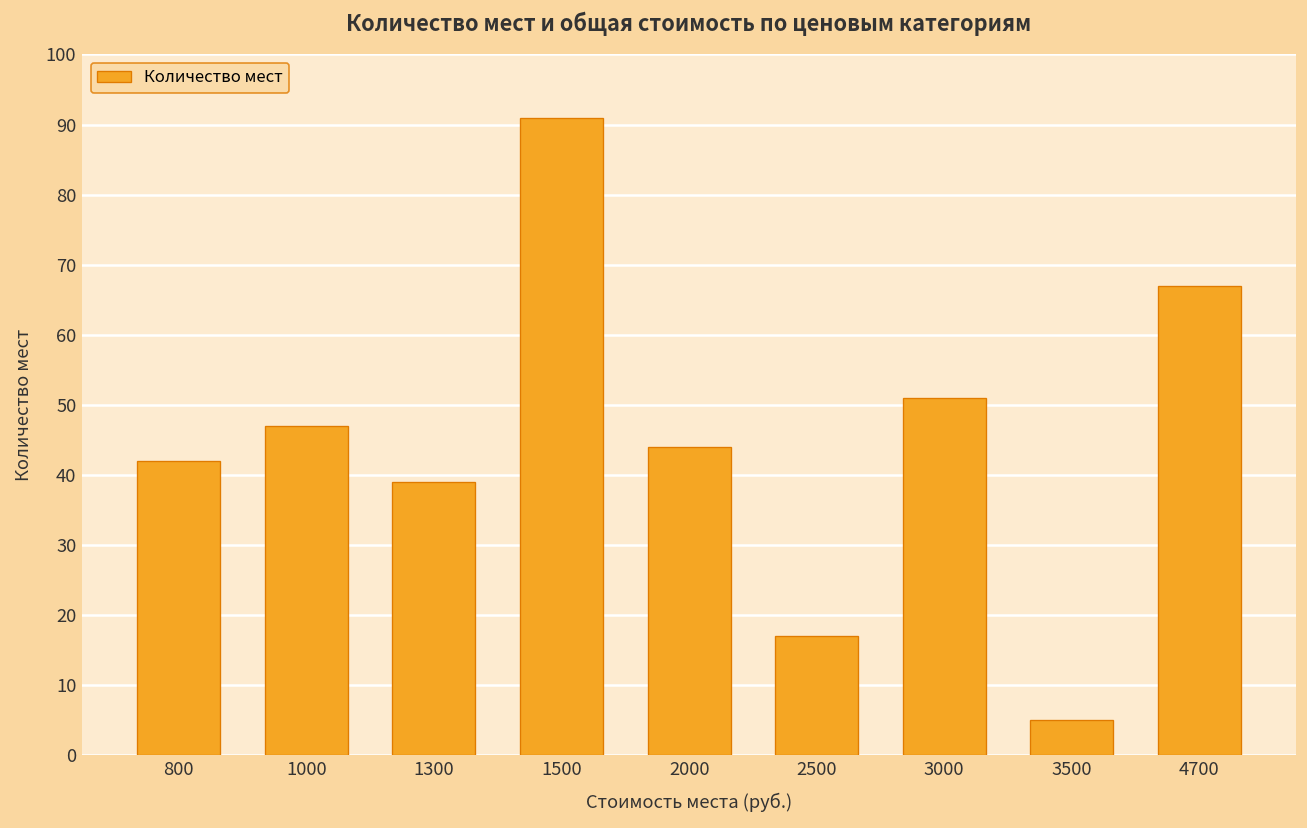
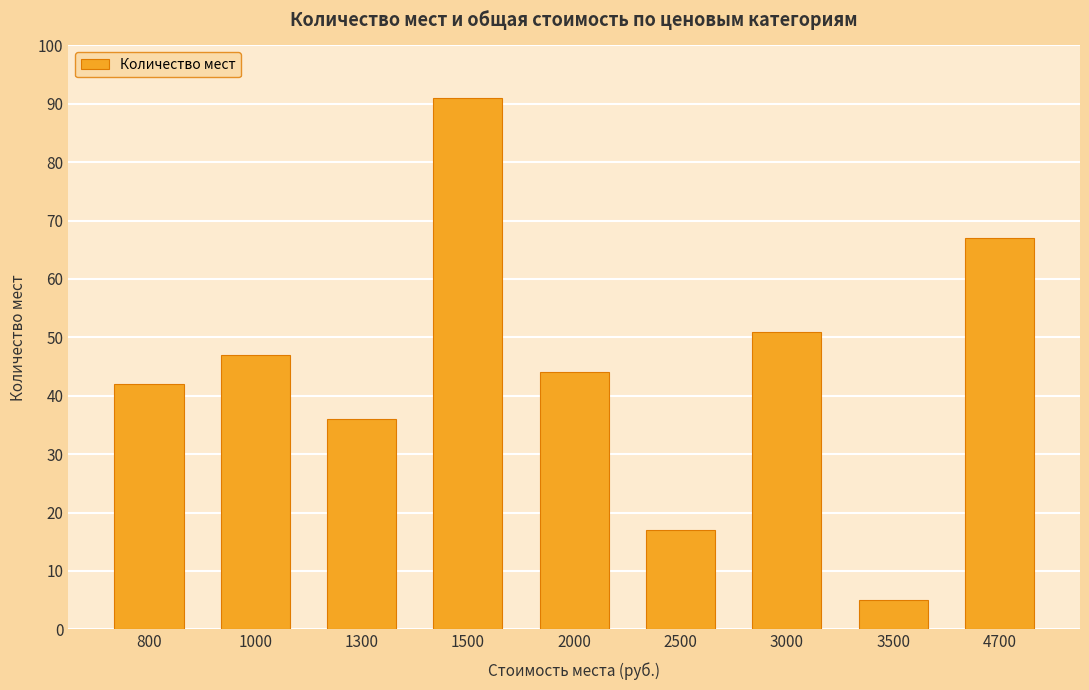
  {
    "800": 42,
    "1000": 47,
-   "1300": 39,
+   "1300": 36,
    "1500": 91,
    "2000": 44,
    "2500": 17,
    "3000": 51,
    "3500": 5,
    "4700": 67
  }
